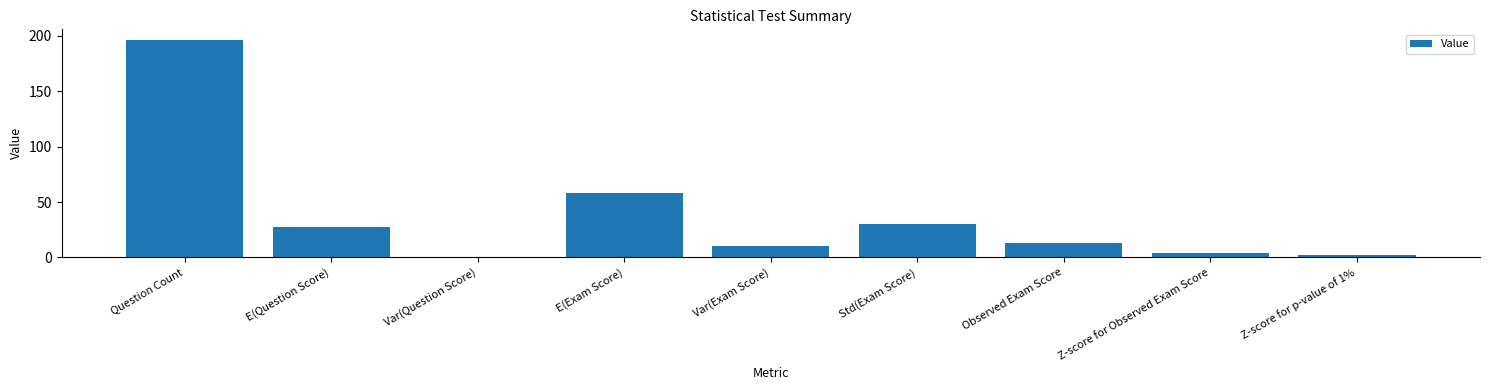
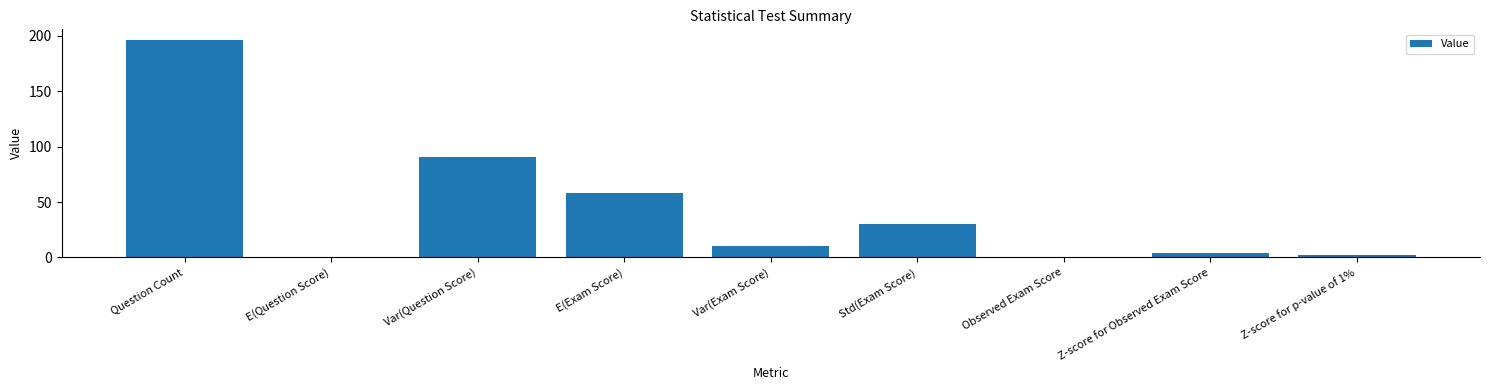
  {
    "Question Count": 196,
-   "E(Question Score)": 27,
-   "Var(Question Score)": 0,
+   "E(Question Score)": 0,
+   "Var(Question Score)": 90,
    "E(Exam Score)": 58,
    "Var(Exam Score)": 10,
    "Std(Exam Score)": 30,
-   "Observed Exam Score": 13,
+   "Observed Exam Score": 1,
    "Z-score for Observed Exam Score": 4,
    "Z-score for p-value of 1%": 2
  }
